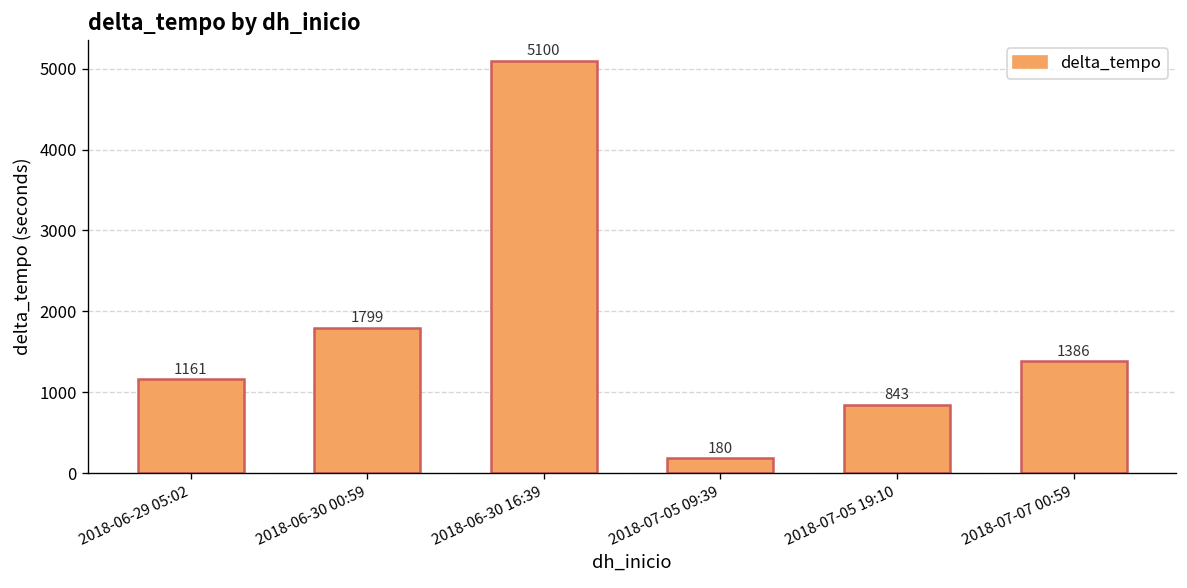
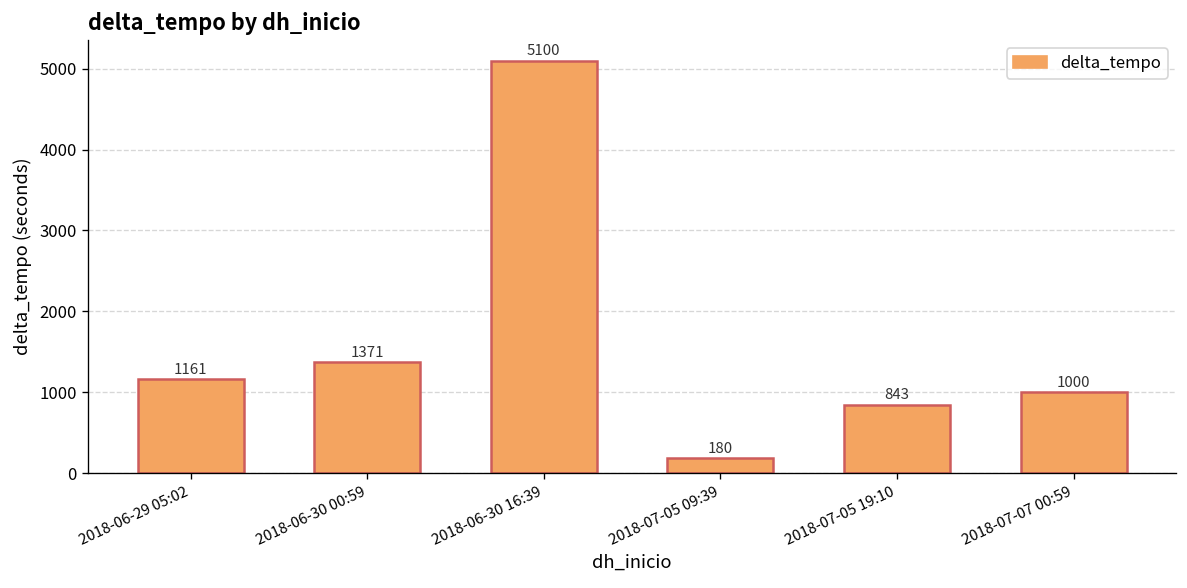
  {
    "2018-06-29 05:02": 1161,
-   "2018-06-30 00:59": 1799,
+   "2018-06-30 00:59": 1371,
    "2018-06-30 16:39": 5100,
    "2018-07-05 09:39": 180,
    "2018-07-05 19:10": 843,
-   "2018-07-07 00:59": 1386
+   "2018-07-07 00:59": 1000
  }
